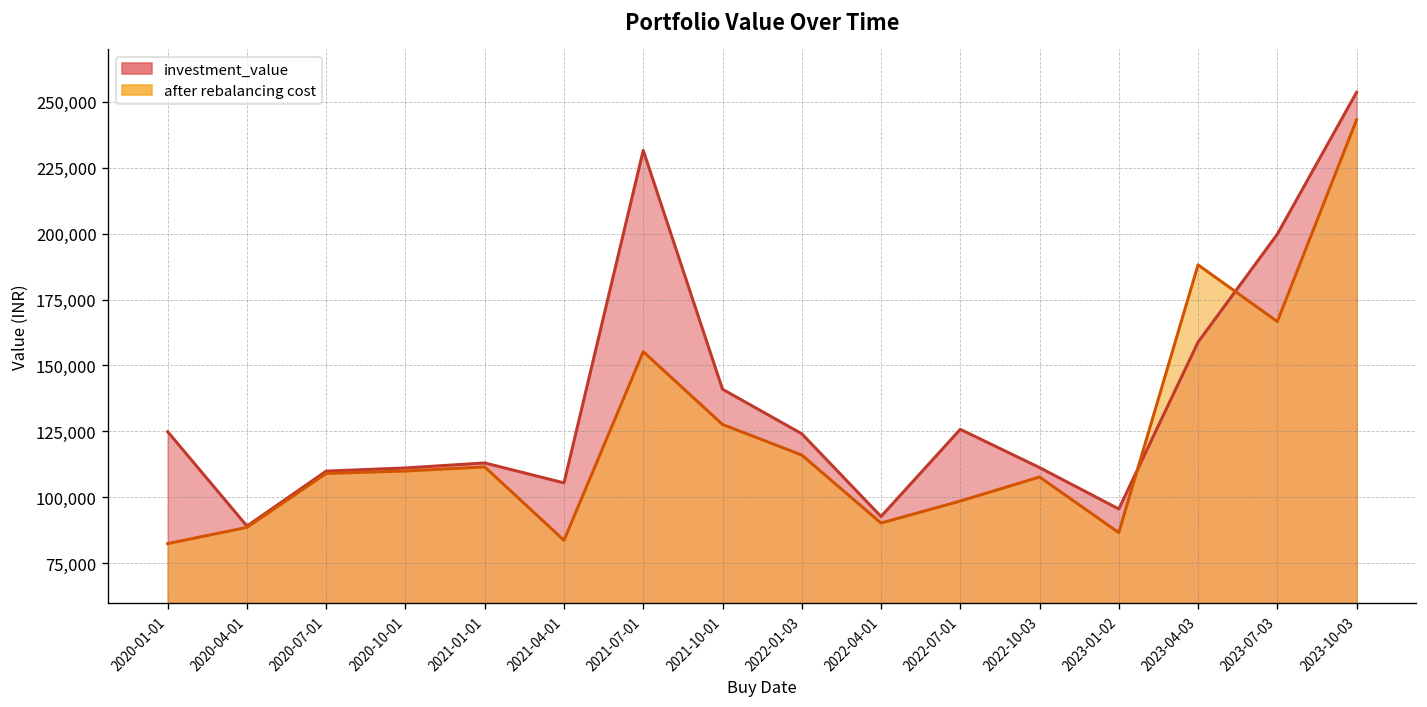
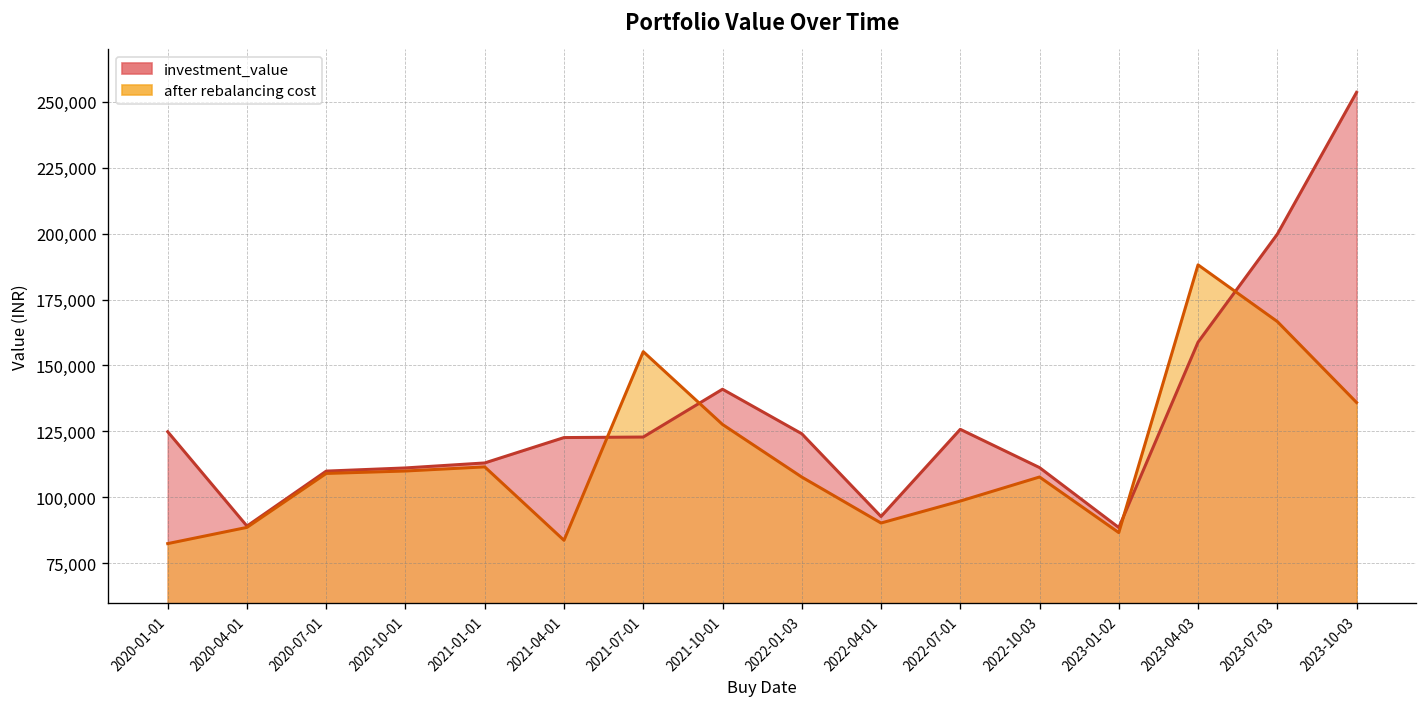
  {
    "investment_value": {
      "2020-01-01": "125,000",
      "2021-01-01": "113,000",
-     "2021-04-01": "105,000",
-     "2021-07-01": "232,000",
+     "2021-04-01": "123,000",
+     "2021-07-01": "123,000",
      "2021-10-01": "141,000",
      "2022-01-03": "124,000",
      "2022-04-01": "93,000",
      "2022-07-01": "126,000",
      "2022-10-03": "111,000",
-     "2023-01-02": "96,000",
+     "2023-01-02": "89,000",
      "2023-04-03": "159,000",
      "2023-07-03": "200,000",
      "2023-10-03": "254,000"
    },
    "after rebalancing cost": {
      "2020-01-01": "82,000",
      "2021-01-01": "112,000",
      "2021-04-01": "84,000",
      "2021-07-01": "155,000",
      "2021-10-01": "128,000",
-     "2022-01-03": "116,000",
+     "2022-01-03": "108,000",
      "2022-04-01": "90,000",
      "2022-07-01": "99,000",
      "2022-10-03": "108,000",
      "2023-01-02": "87,000",
      "2023-04-03": "188,000",
      "2023-07-03": "167,000",
-     "2023-10-03": "243,000"
+     "2023-10-03": "136,000"
    }
  }
